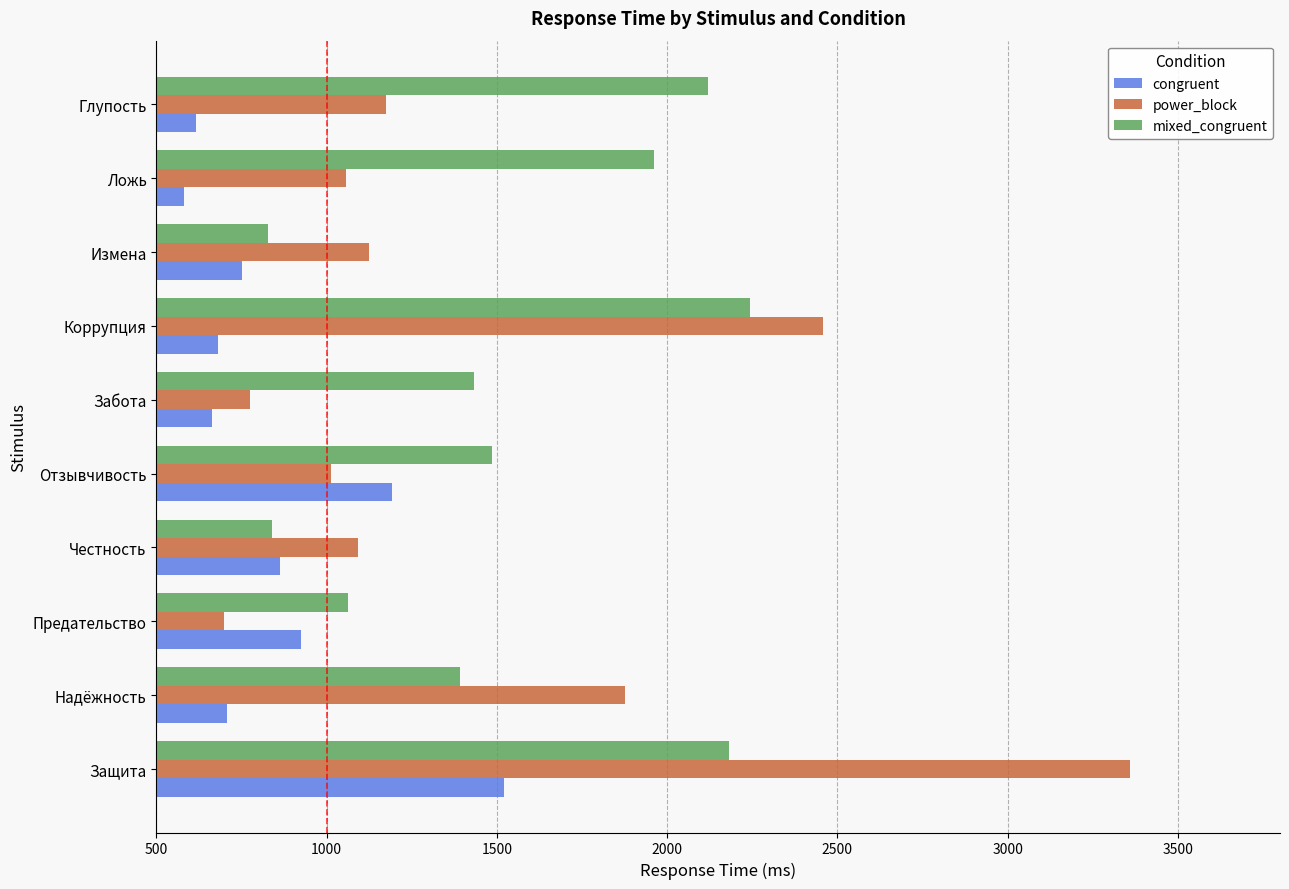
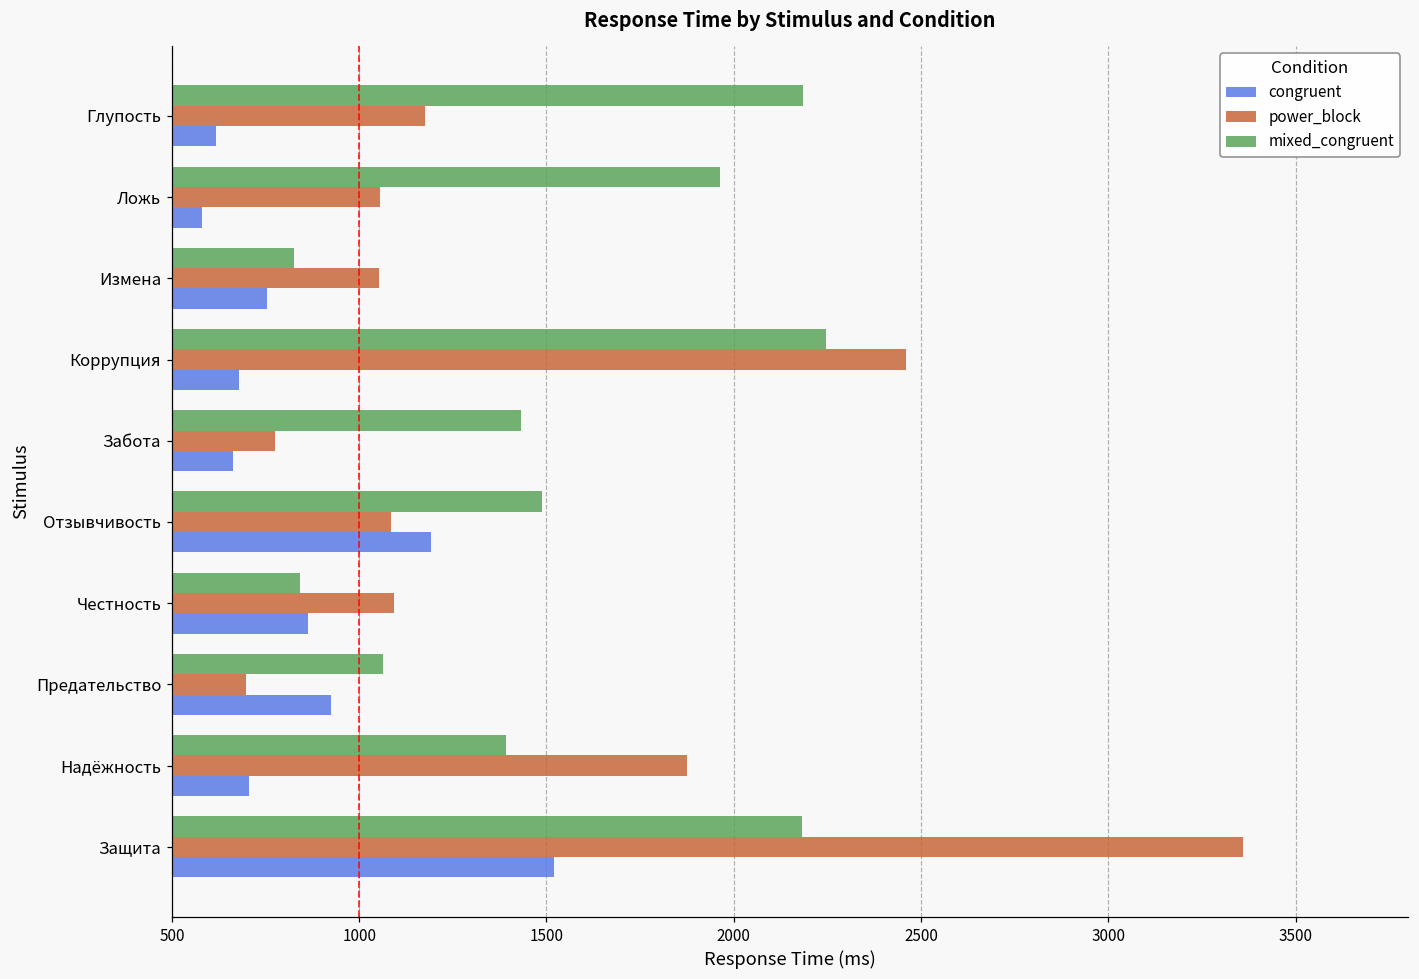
  {
    "congruent": {
      "Глупость": 620,
      "Ложь": 580,
      "Измена": 750,
      "Коррупция": 680,
      "Забота": 660,
      "Отзывчивость": 1190,
      "Честность": 860,
      "Предательство": 920,
      "Надёжность": 710,
      "Защита": 1520
    },
    "power_block": {
      "Глупость": 1180,
      "Ложь": 1060,
-     "Измена": 1130,
+     "Измена": 1050,
      "Коррупция": 2460,
      "Забота": 780,
-     "Отзывчивость": 1010,
+     "Отзывчивость": 1090,
      "Честность": 1090,
      "Предательство": 700,
      "Надёжность": 1880,
      "Защита": 3360
    },
    "mixed_congruent": {
-     "Глупость": 2120,
+     "Глупость": 2190,
      "Ложь": 1960,
      "Измена": 830,
      "Коррупция": 2250,
      "Забота": 1430,
      "Отзывчивость": 1490,
      "Честность": 840,
      "Предательство": 1060,
      "Надёжность": 1390,
      "Защита": 2180
    }
  }
